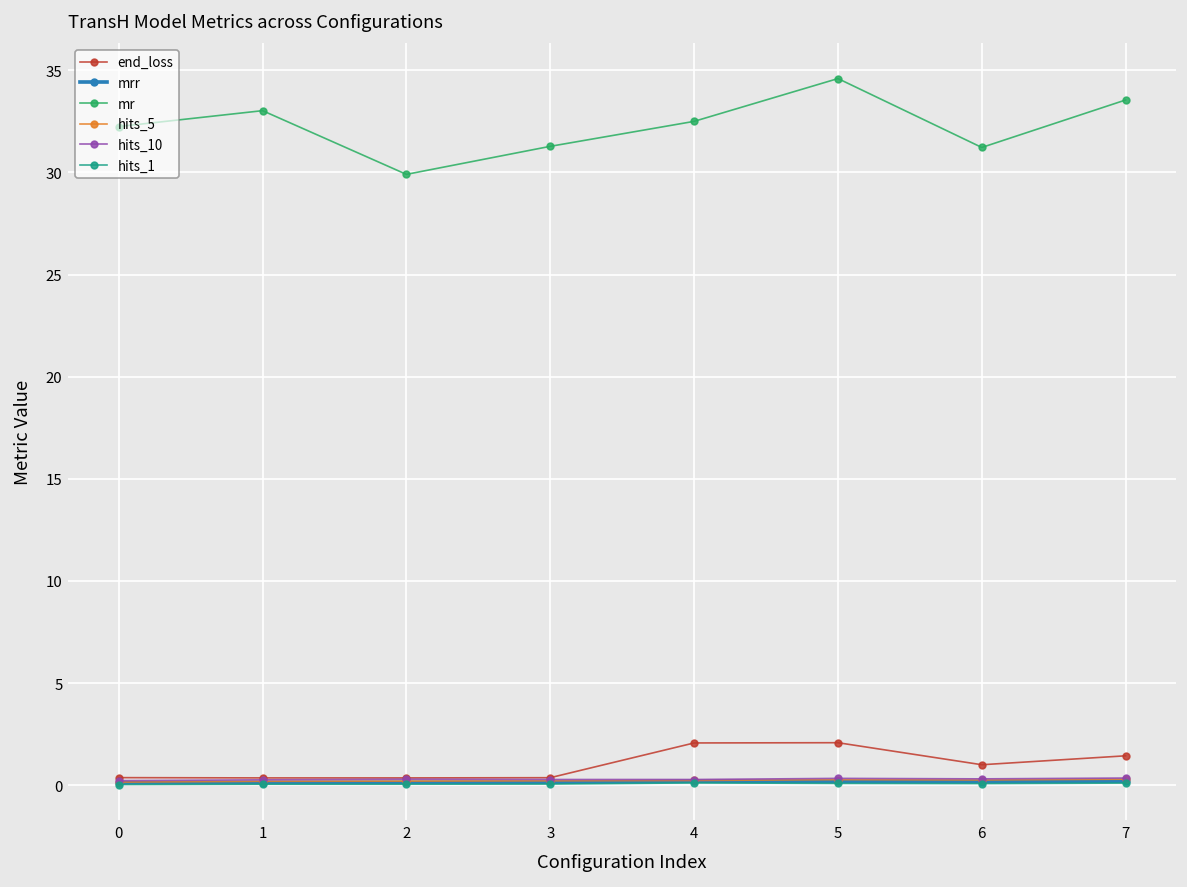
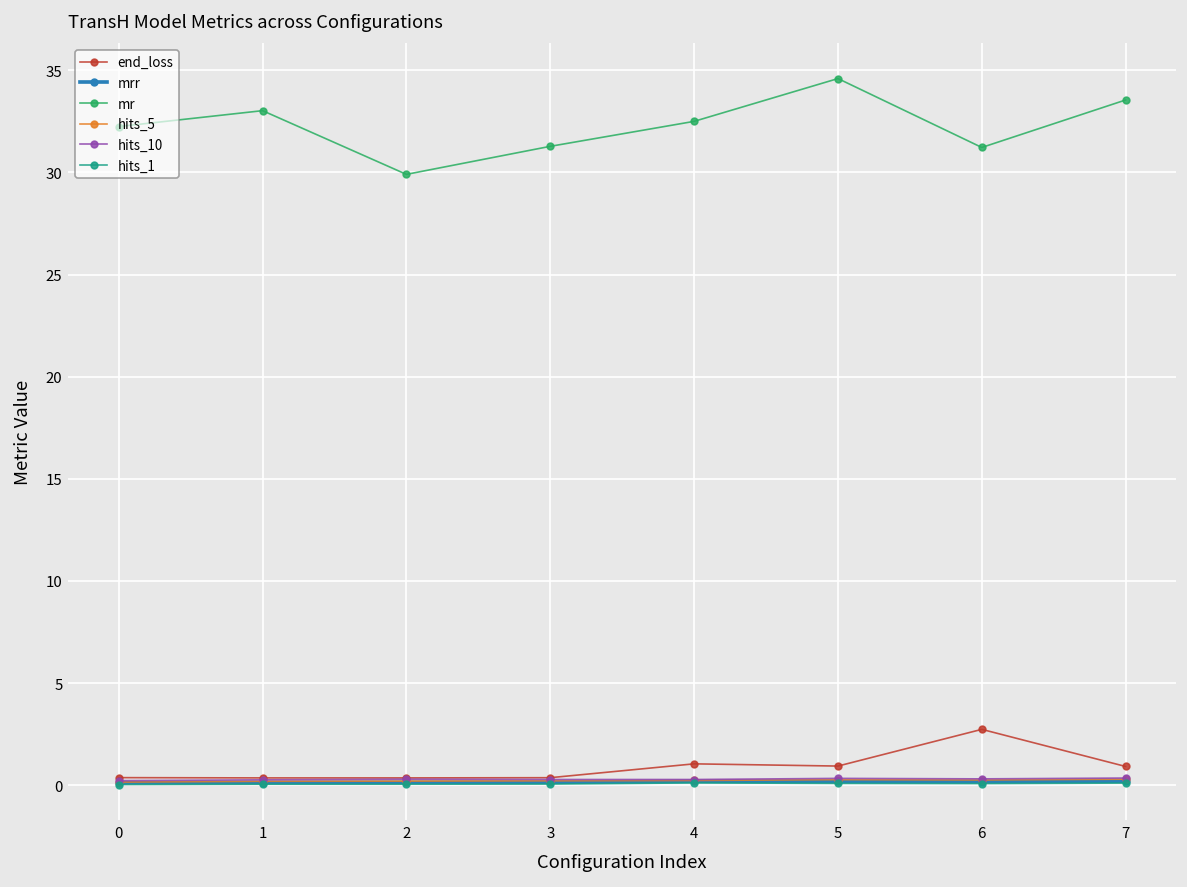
  {
    "end_loss": {
-     "4": 2.1,
-     "5": 2.1,
-     "6": 1.0,
-     "7": 1.4
+     "4": 1.0,
+     "5": 0.9,
+     "6": 2.7,
+     "7": 0.9
    }
  }
